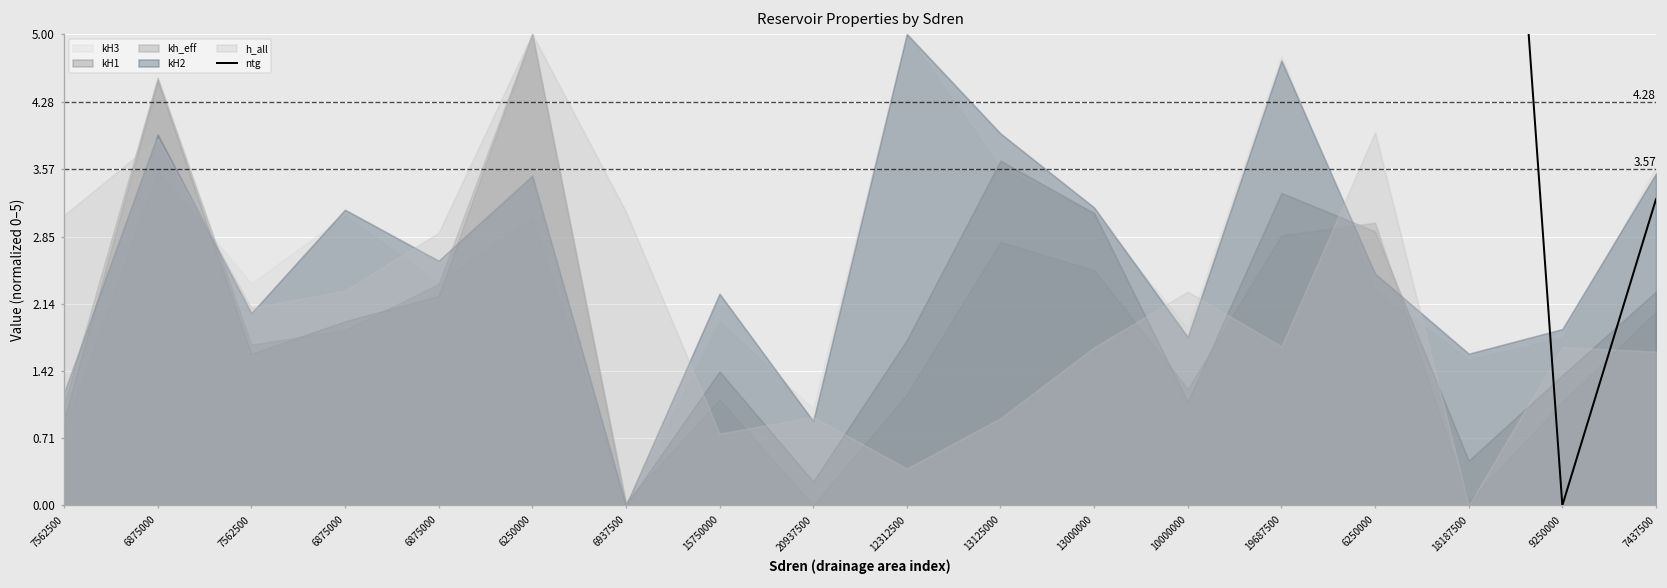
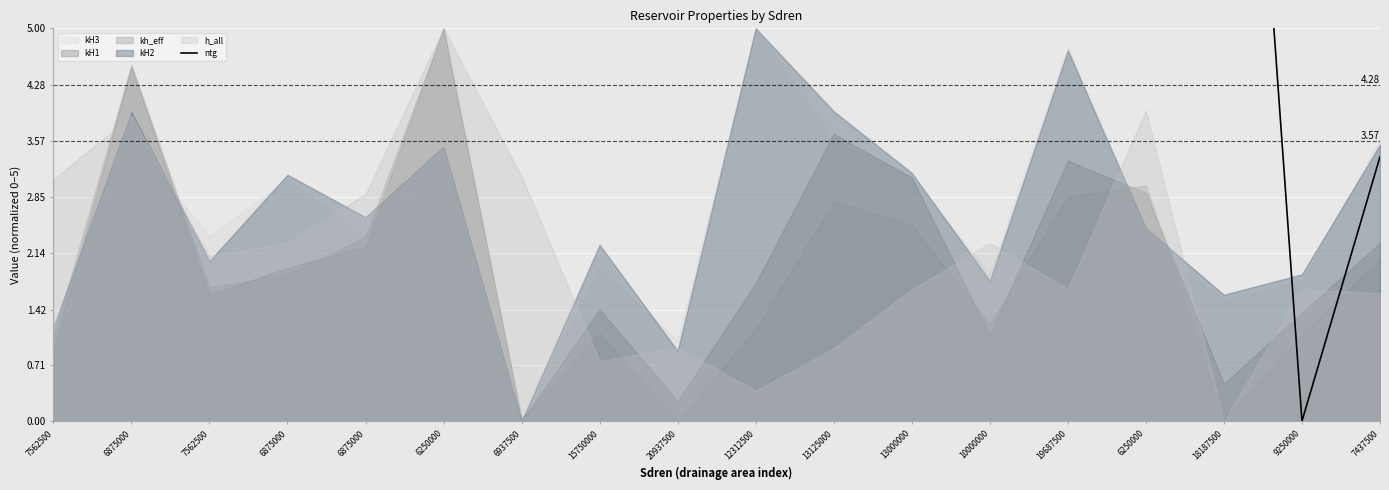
  {
    "ntg": {
      "9250000": 0.0,
-     "7437500": 3.2
+     "7437500": 3.4
    }
  }
